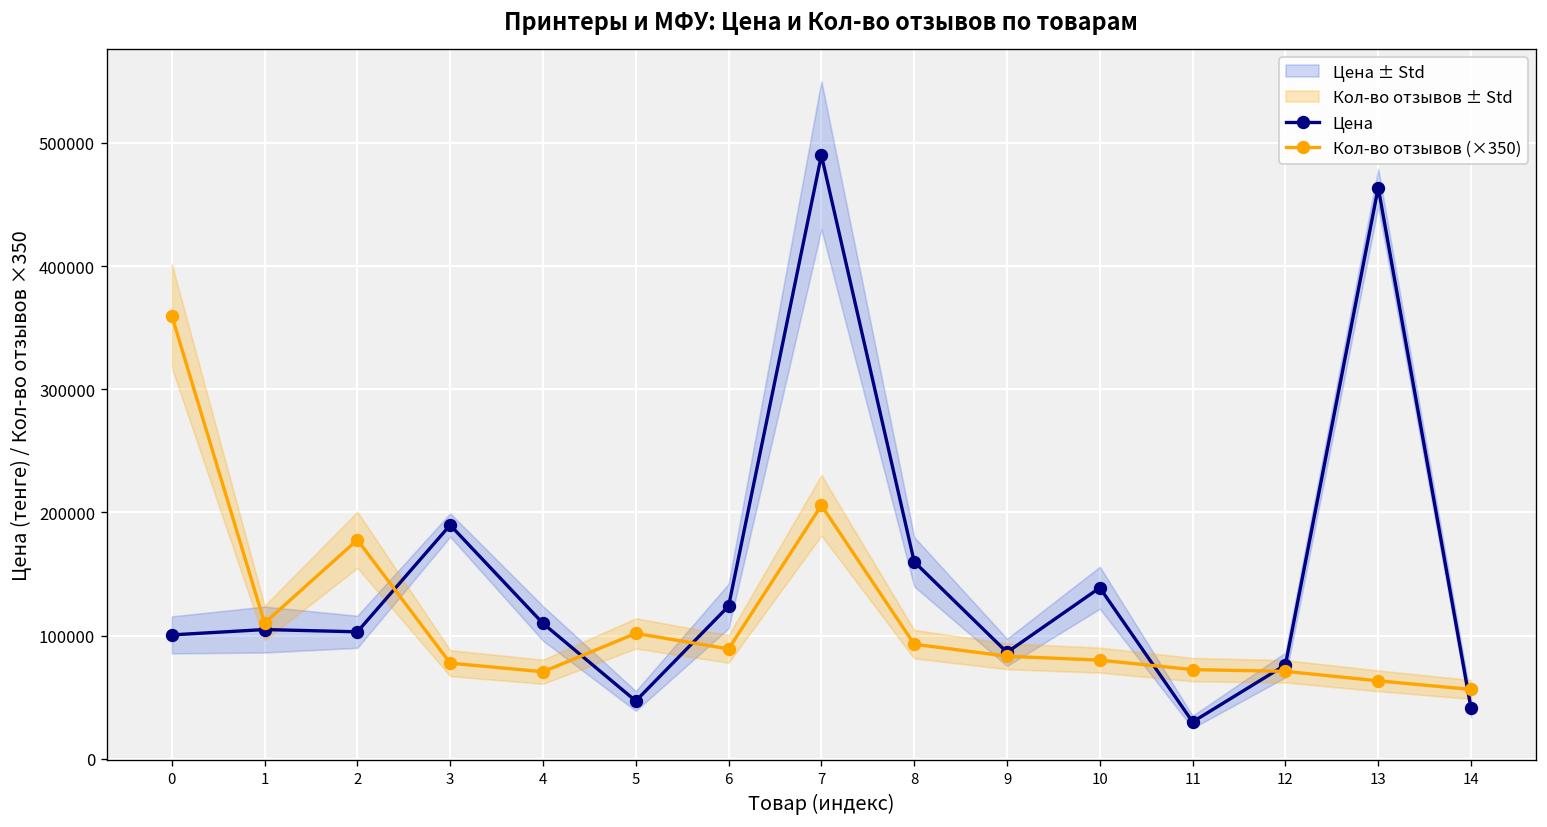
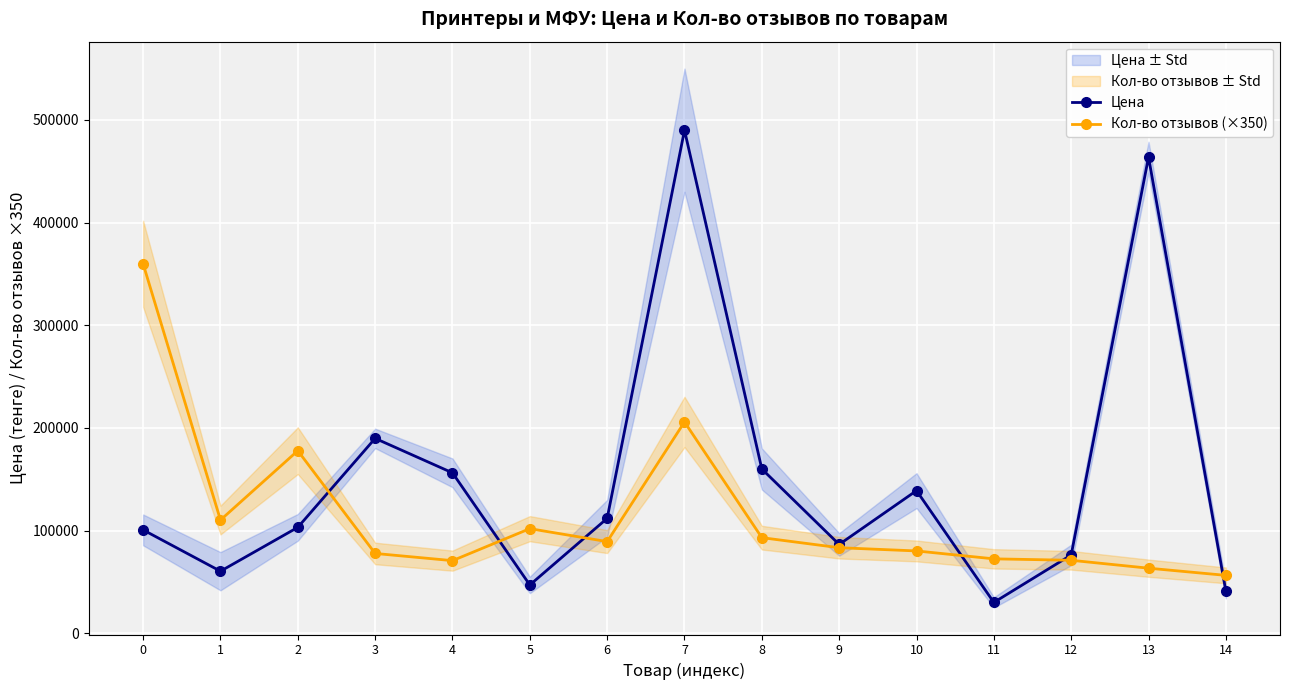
  {
    "Цена": {
      "0": 101000,
-     "1": 105000,
+     "1": 60000,
      "2": 103000,
      "3": 190000,
-     "4": 110000,
+     "4": 156000,
      "5": 47000,
-     "6": 124000,
+     "6": 112000,
      "7": 490000,
      "8": 160000,
      "9": 86000,
      "10": 139000,
      "11": 30000,
      "12": 76000,
      "13": 464000,
      "14": 41000
    }
  }
